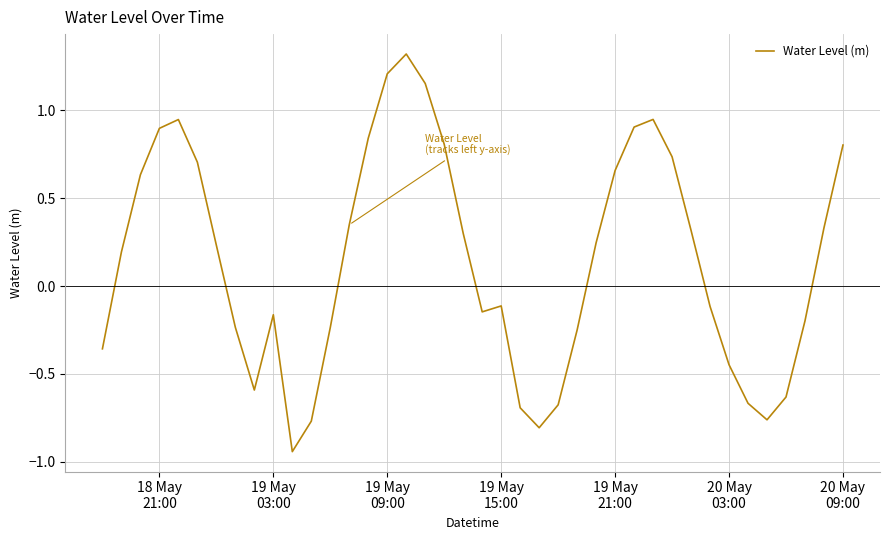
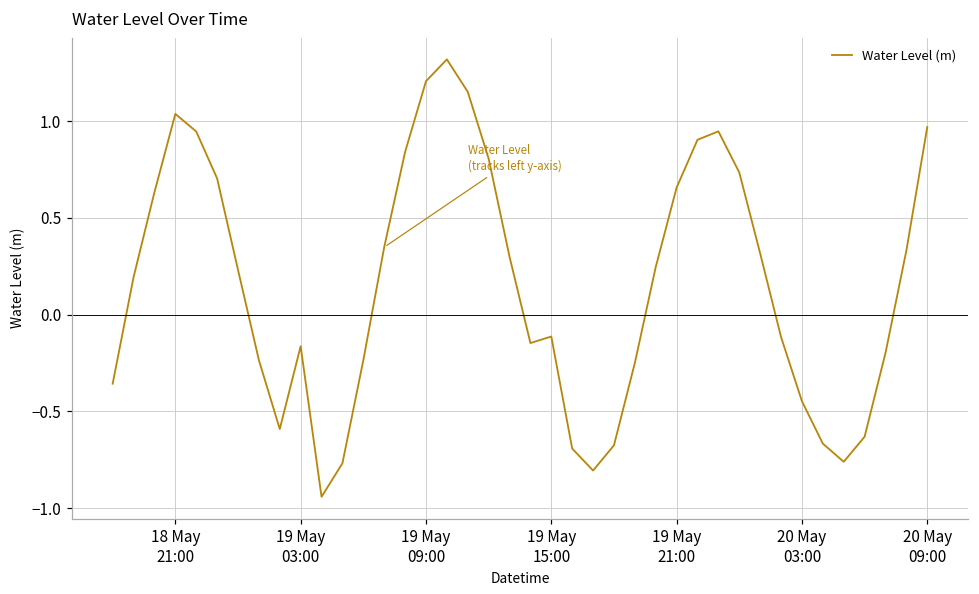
  {
-   "18 May 21:00": 0.90,
+   "18 May 21:00": 1.04,
    "19 May 03:00": -0.16,
    "19 May 09:00": 1.21,
    "19 May 15:00": -0.11,
    "19 May 21:00": 0.66,
    "20 May 03:00": -0.45,
-   "20 May 09:00": 0.80
+   "20 May 09:00": 0.97
  }
